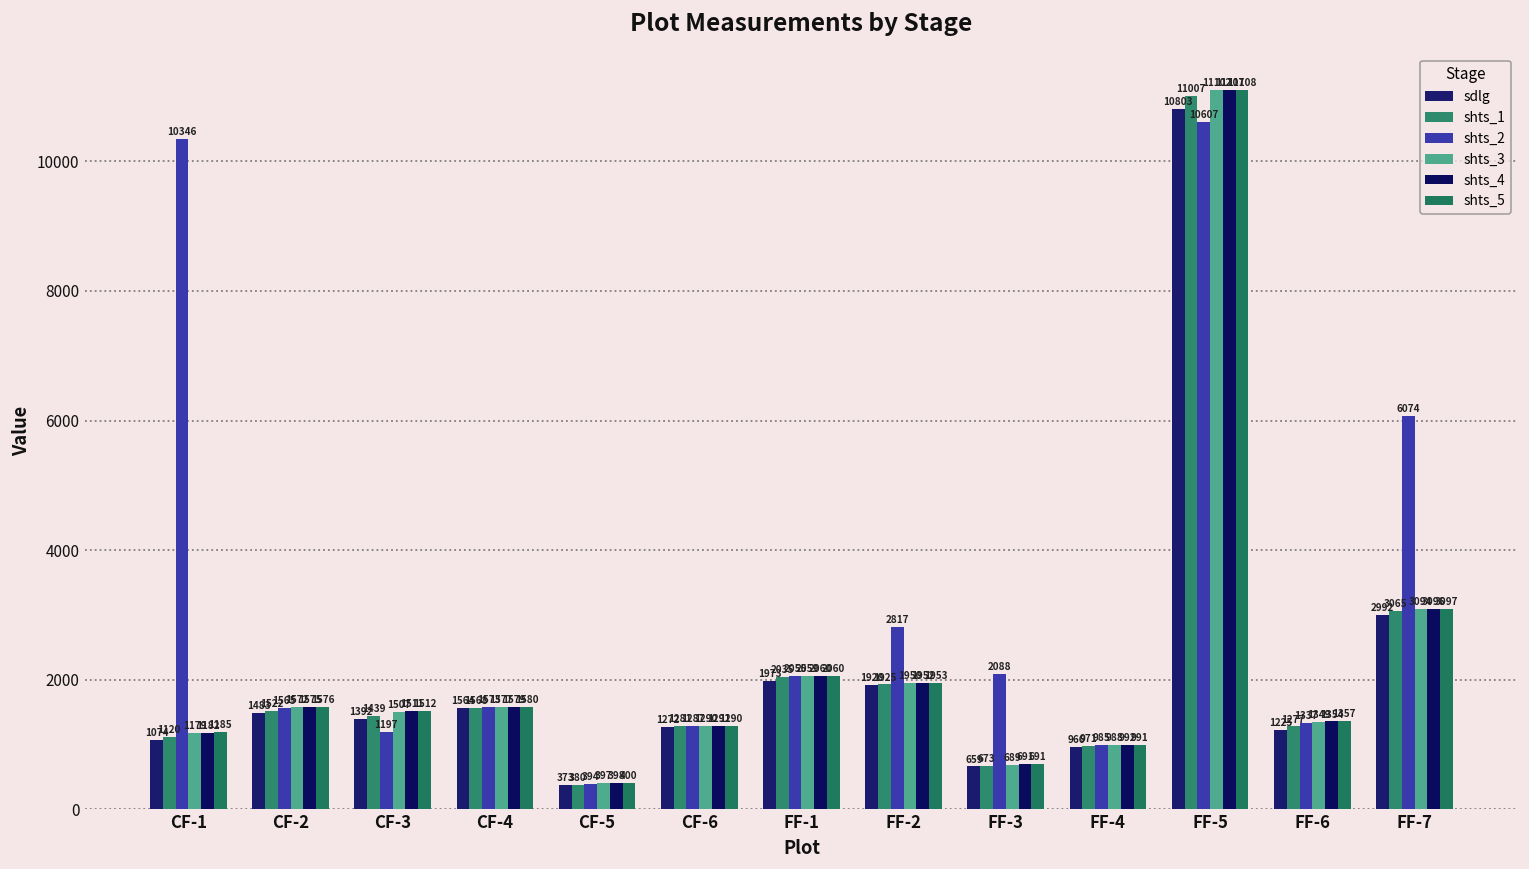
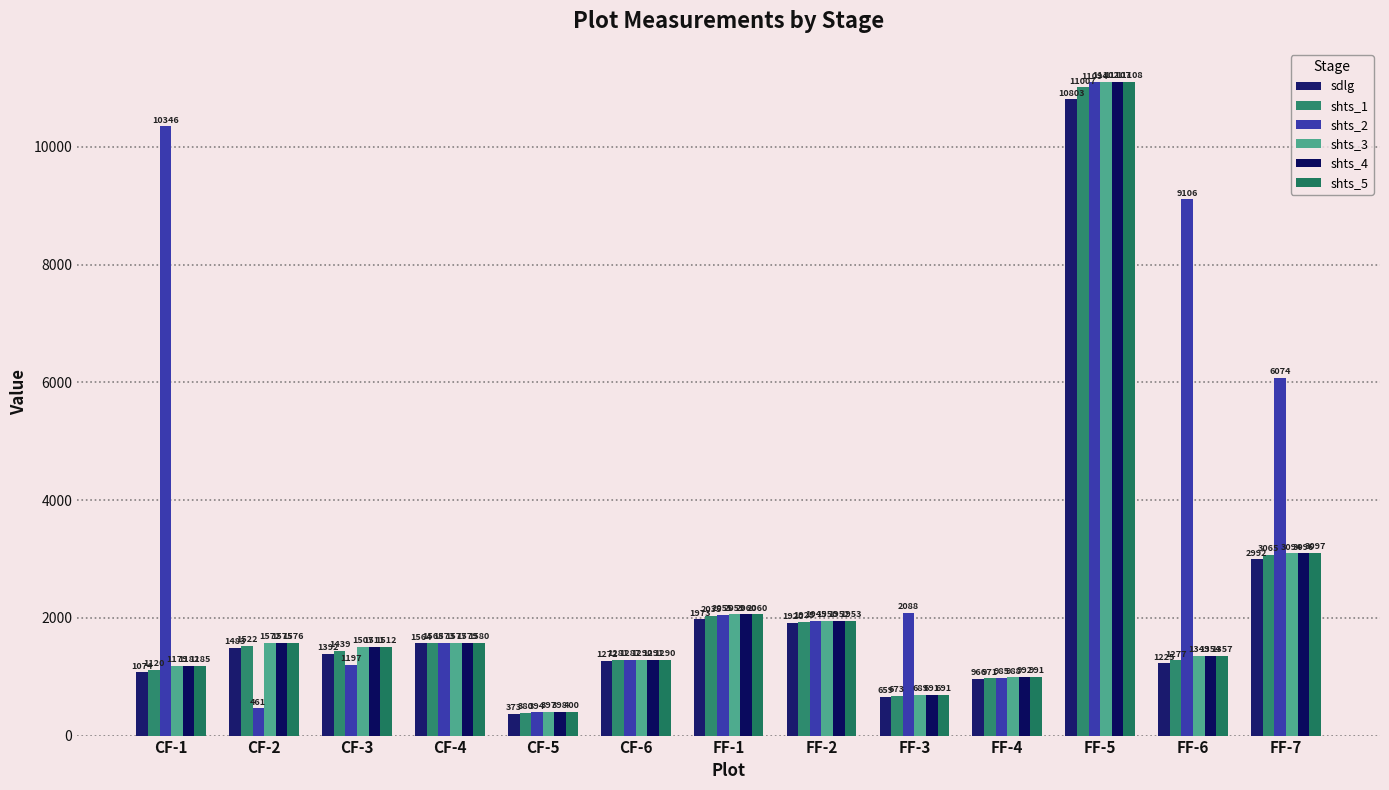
  {
    "shts_2": {
      "CF-1": 10346,
-     "CF-2": 1565,
+     "CF-2": 461,
      "CF-3": 1197,
-     "FF-2": 2817,
+     "FF-2": 1945,
      "FF-3": 2088,
-     "FF-5": 10607,
-     "FF-6": 1337,
+     "FF-5": 11094,
+     "FF-6": 9106,
      "FF-7": 6074
    }
  }
